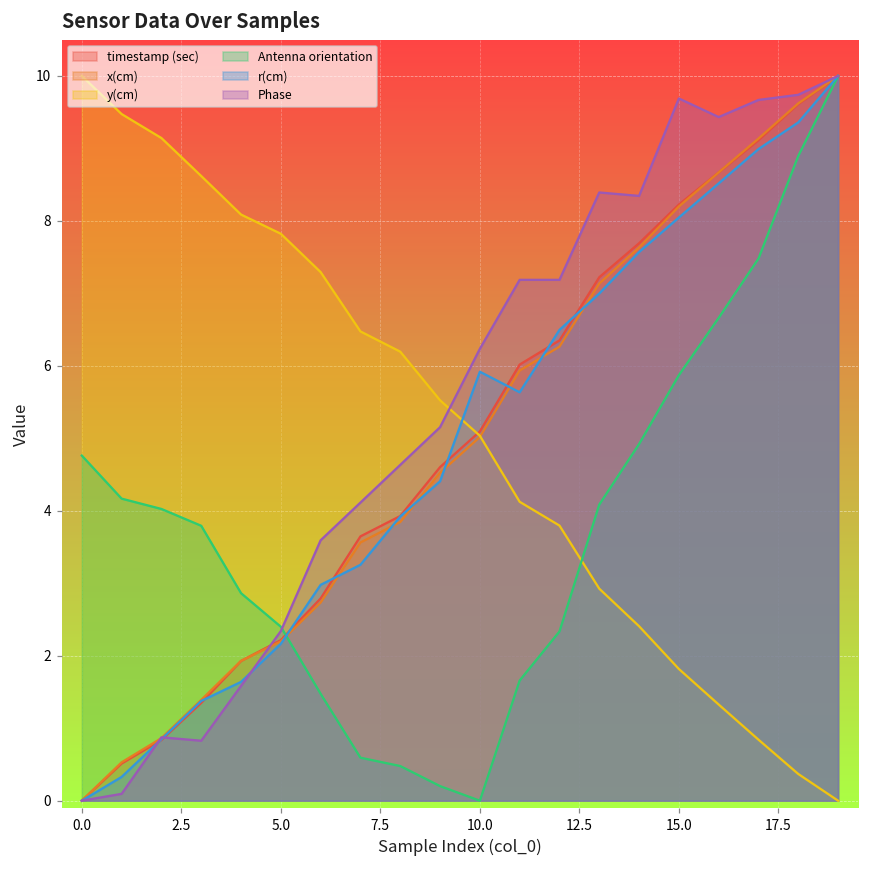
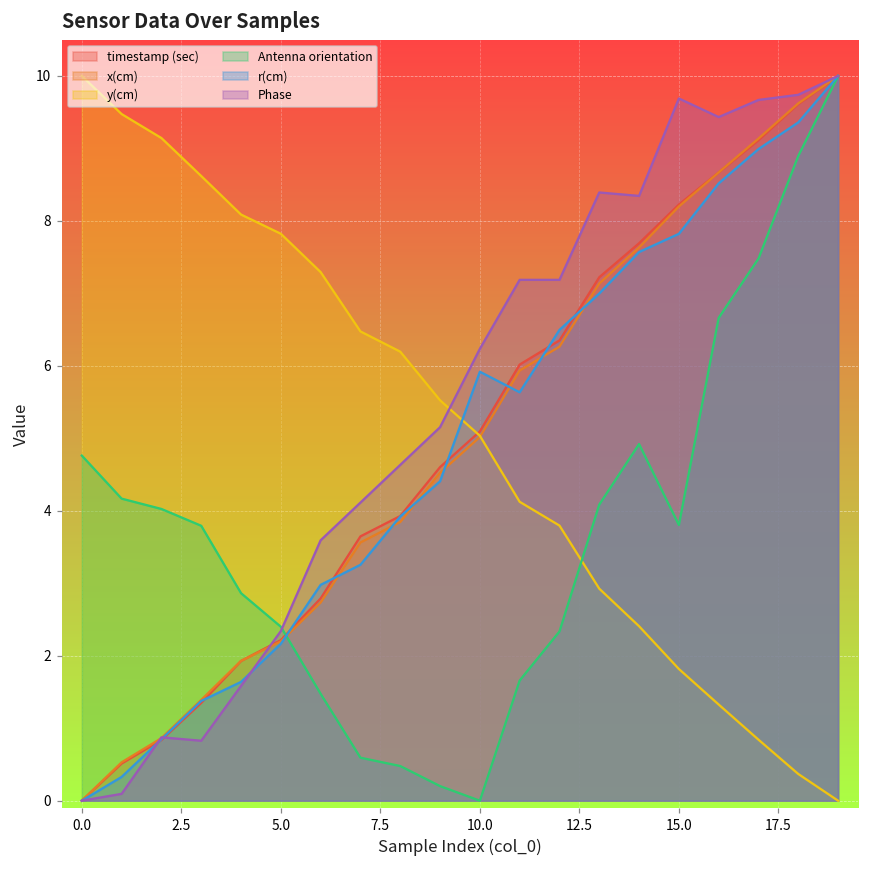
  {
    "Antenna orientation": {
      "0.0": 4.8,
      "5.0": 2.4,
      "10.0": 0.0,
-     "15.0": 5.9
+     "15.0": 3.8
    },
    "r(cm)": {
      "10.0": 5.9,
-     "15.0": 8.0
+     "15.0": 7.8
    },
    "Phase": {
      "5.0": 2.3,
      "10.0": 6.2,
      "15.0": 9.7
    }
  }
